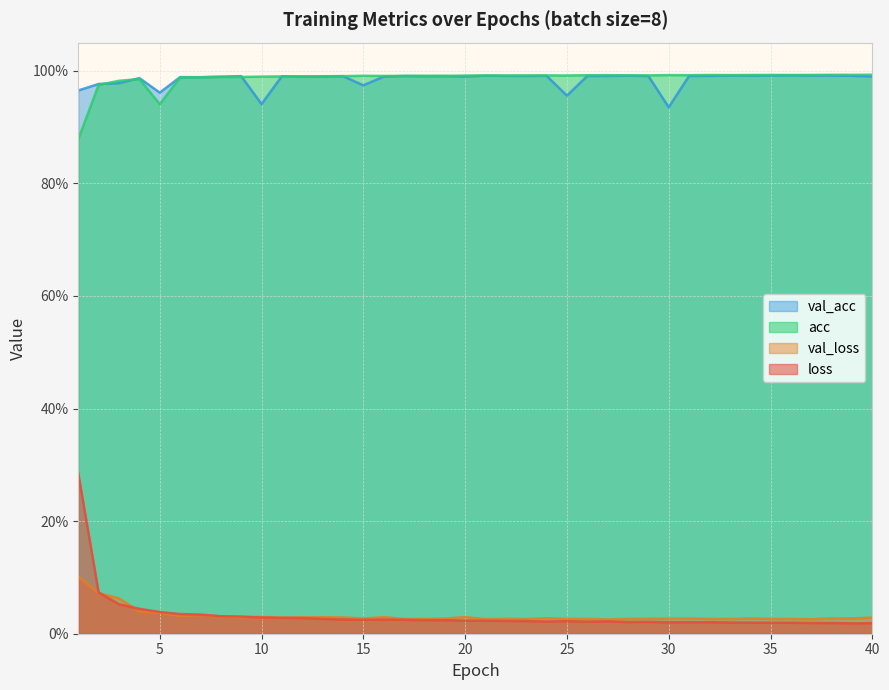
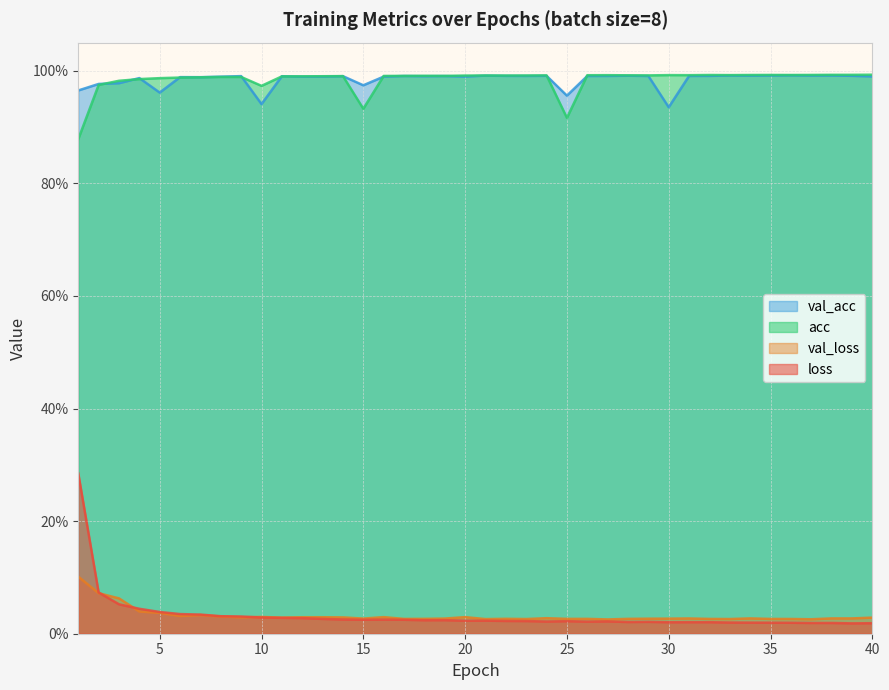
  {
    "val_acc": {
      "5": "96%",
      "10": "94%",
      "15": "97%",
      "25": "96%",
      "30": "94%"
    },
    "acc": {
-     "5": "94%",
-     "10": "99%",
-     "15": "99%",
-     "25": "99%",
+     "5": "99%",
+     "10": "97%",
+     "15": "93%",
+     "25": "92%",
      "30": "99%"
    }
  }
